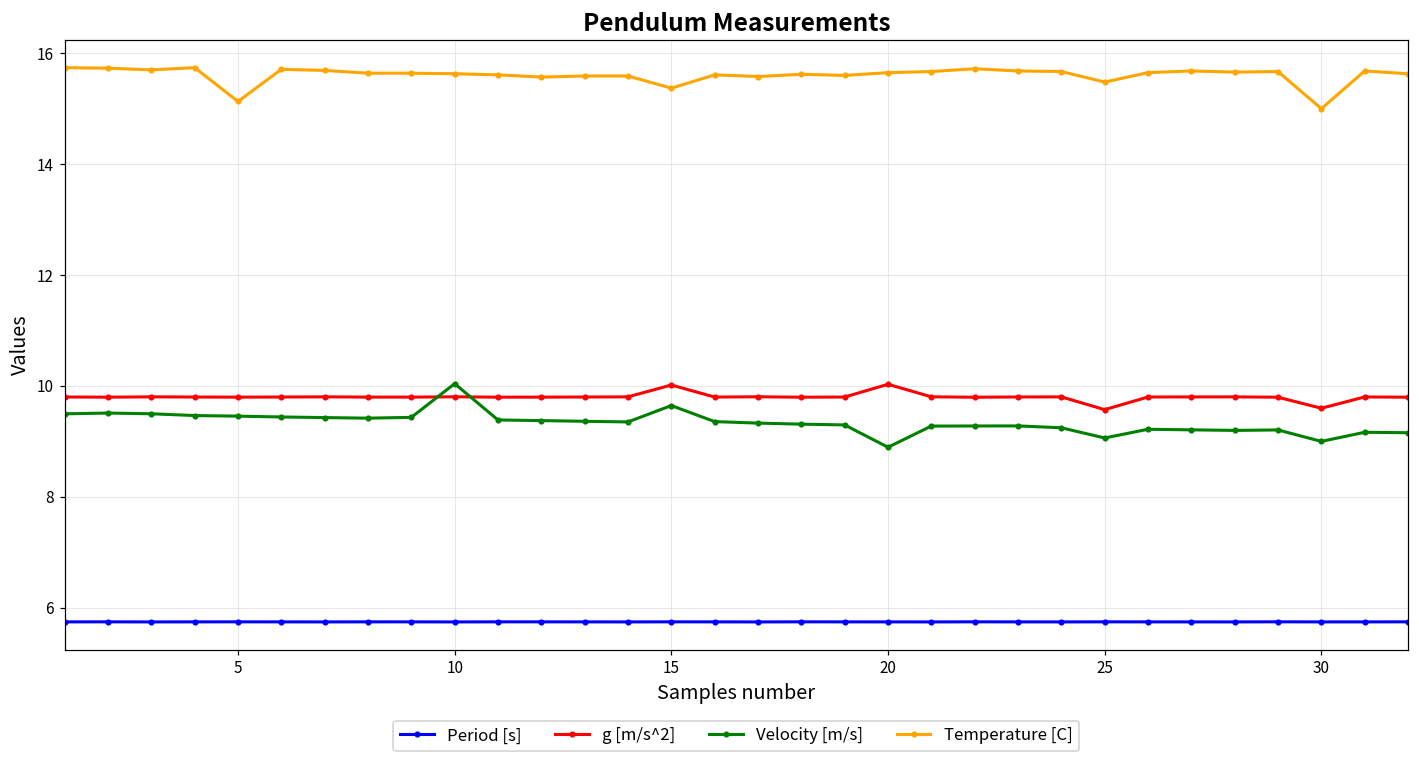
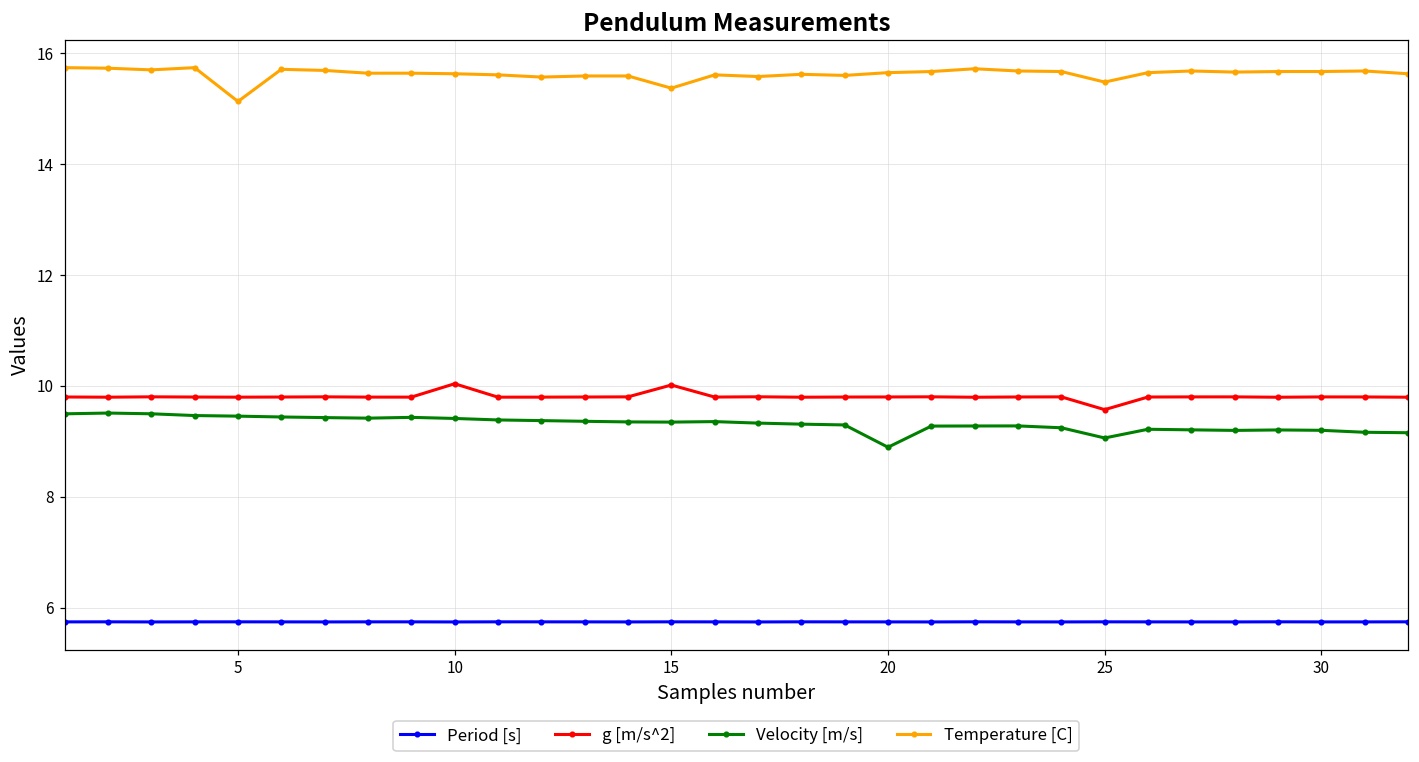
  {
    "Period [s]": {
      "5": 5.7,
      "10": 5.7,
      "15": 5.7,
      "20": 5.7,
      "25": 5.7,
      "30": 5.7
    },
    "g [m/s^2]": {
      "5": 9.8,
-     "10": 9.8,
+     "10": 10.0,
      "15": 10.0,
-     "20": 10.0,
+     "20": 9.8,
      "25": 9.6,
-     "30": 9.6
+     "30": 9.8
    },
    "Velocity [m/s]": {
      "5": 9.5,
-     "10": 10.0,
-     "15": 9.6,
+     "10": 9.4,
+     "15": 9.3,
      "20": 8.9,
      "25": 9.1,
-     "30": 9.0
+     "30": 9.2
    },
    "Temperature [C]": {
      "5": 15.1,
      "10": 15.6,
      "15": 15.4,
      "20": 15.7,
      "25": 15.5,
-     "30": 15.0
+     "30": 15.7
    }
  }
